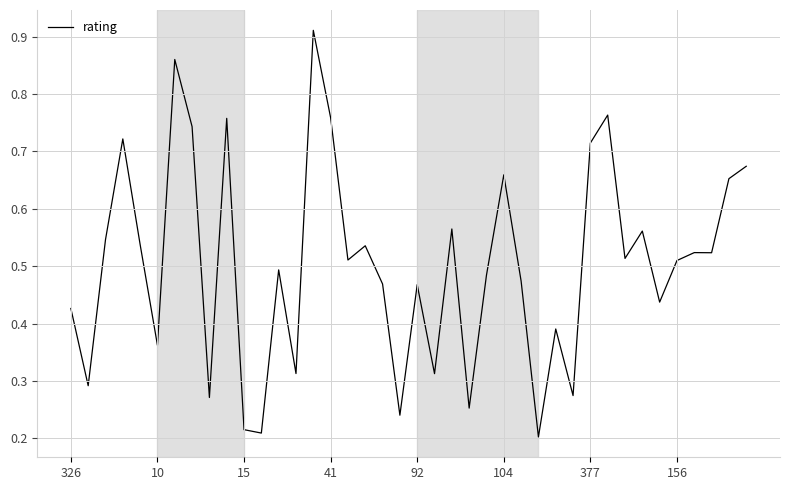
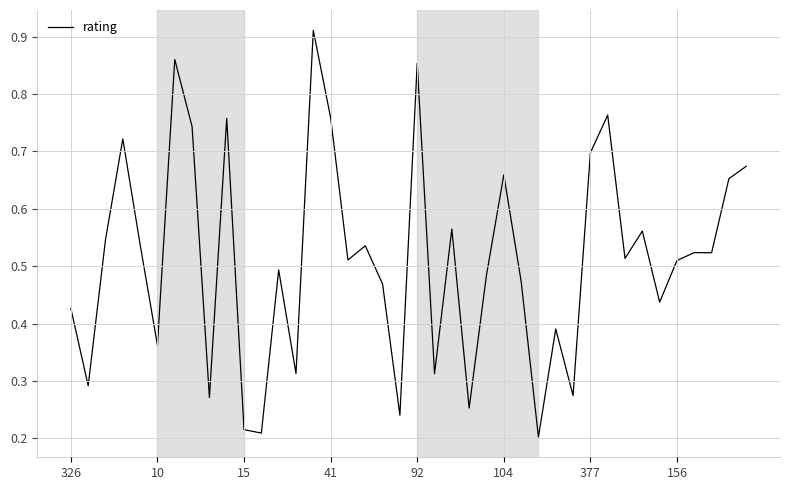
  {
    "326": 0.43,
    "10": 0.36,
    "15": 0.22,
    "41": 0.76,
-   "92": 0.47,
+   "92": 0.85,
    "104": 0.66,
-   "377": 0.71,
+   "377": 0.70,
    "156": 0.51
  }
